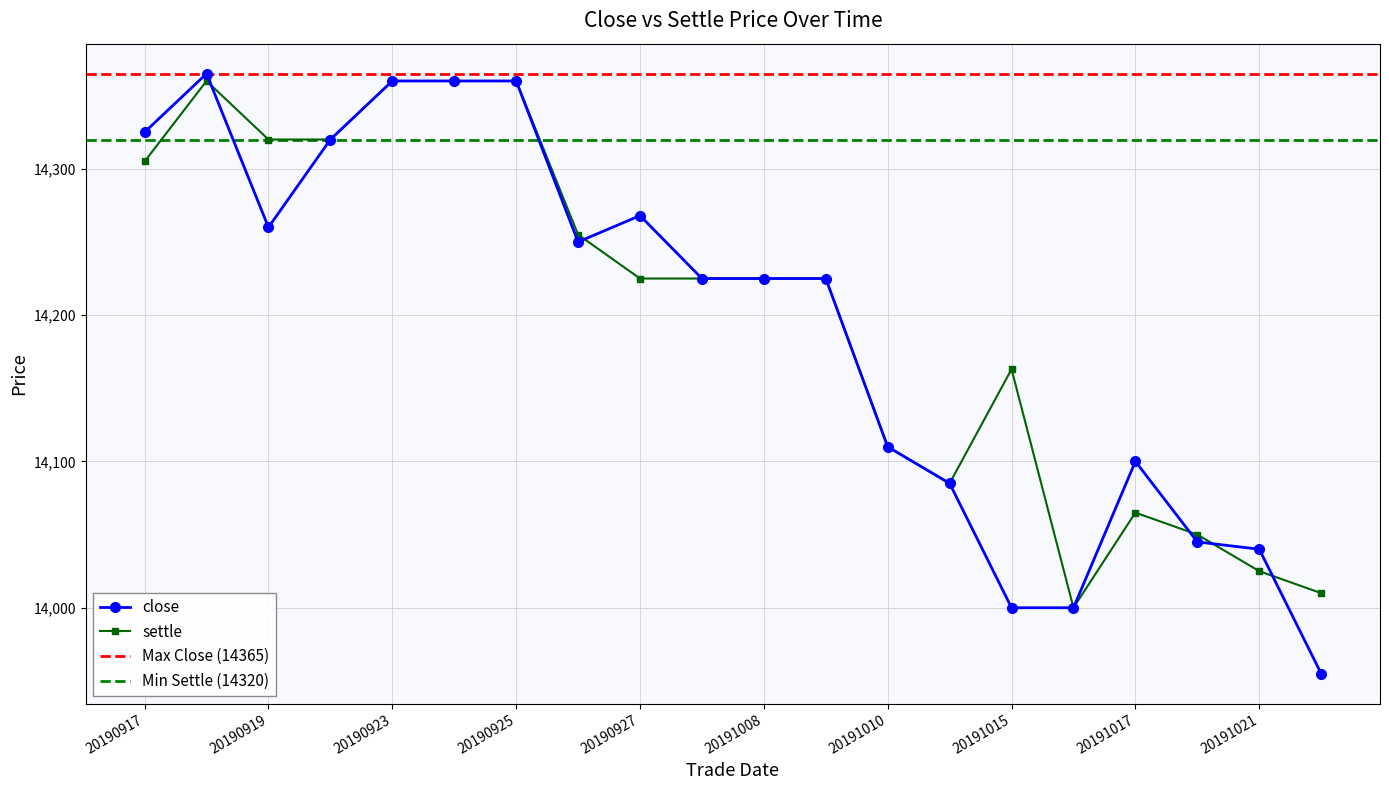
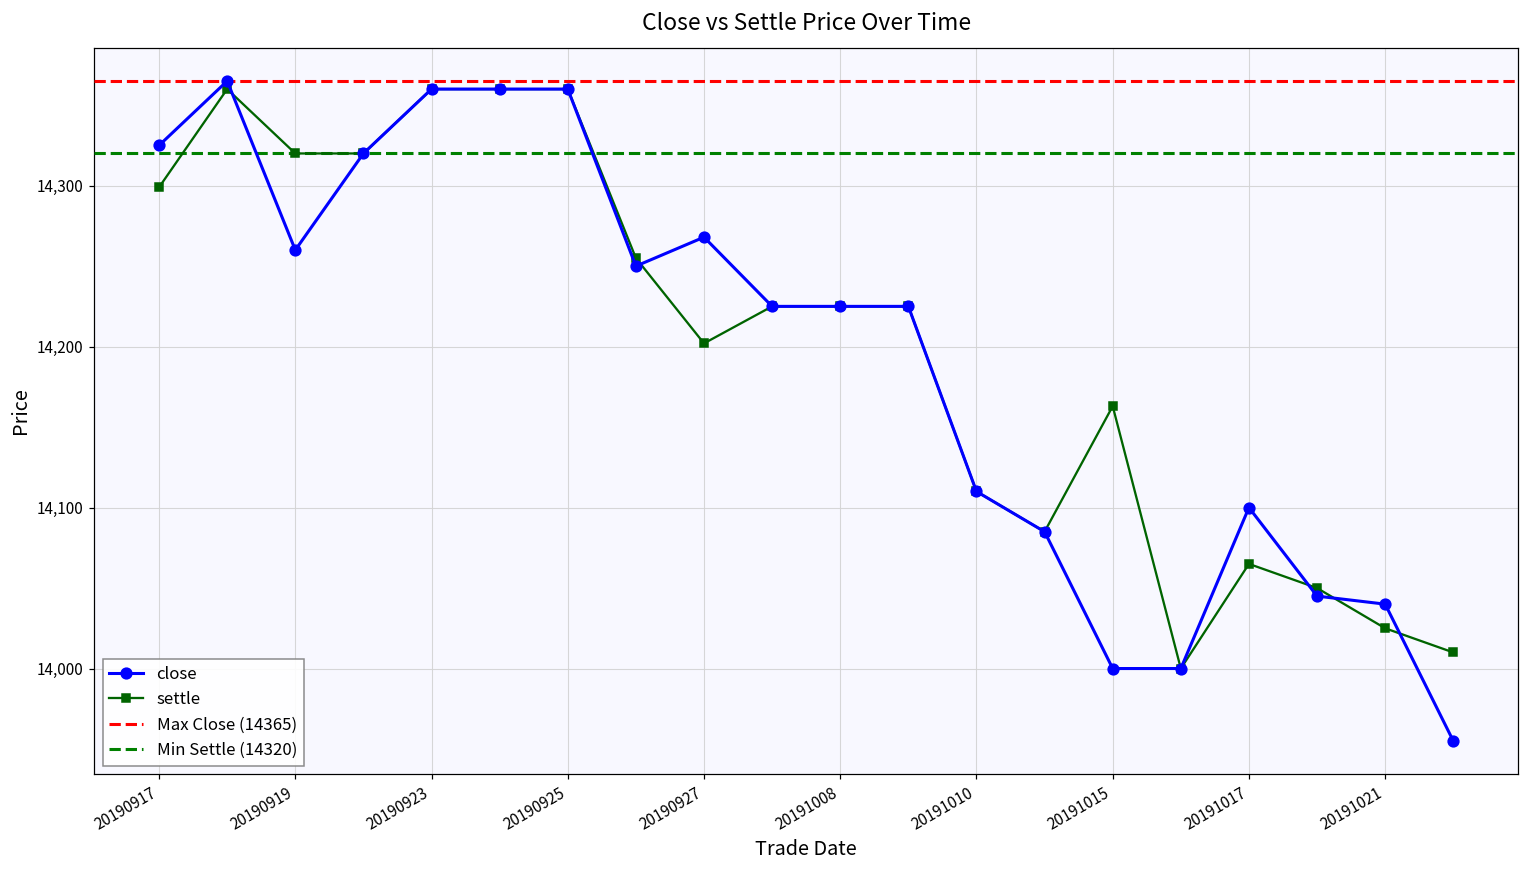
  {
    "close": {
      "20190917": "14,325",
      "20190919": "14,260",
      "20190927": "14,268",
      "20191015": "14,000",
      "20191017": "14,100",
      "20191021": "14,040"
    },
    "settle": {
-     "20190917": "14,305",
+     "20190917": "14,299",
      "20190919": "14,320",
-     "20190927": "14,225",
+     "20190927": "14,202",
      "20191015": "14,163",
      "20191017": "14,065",
      "20191021": "14,025"
    }
  }
